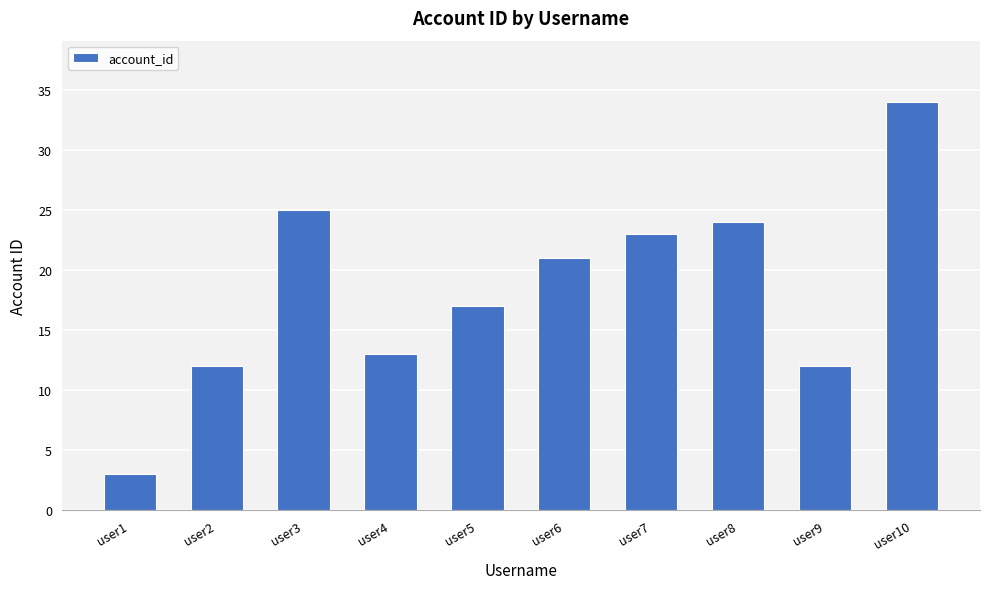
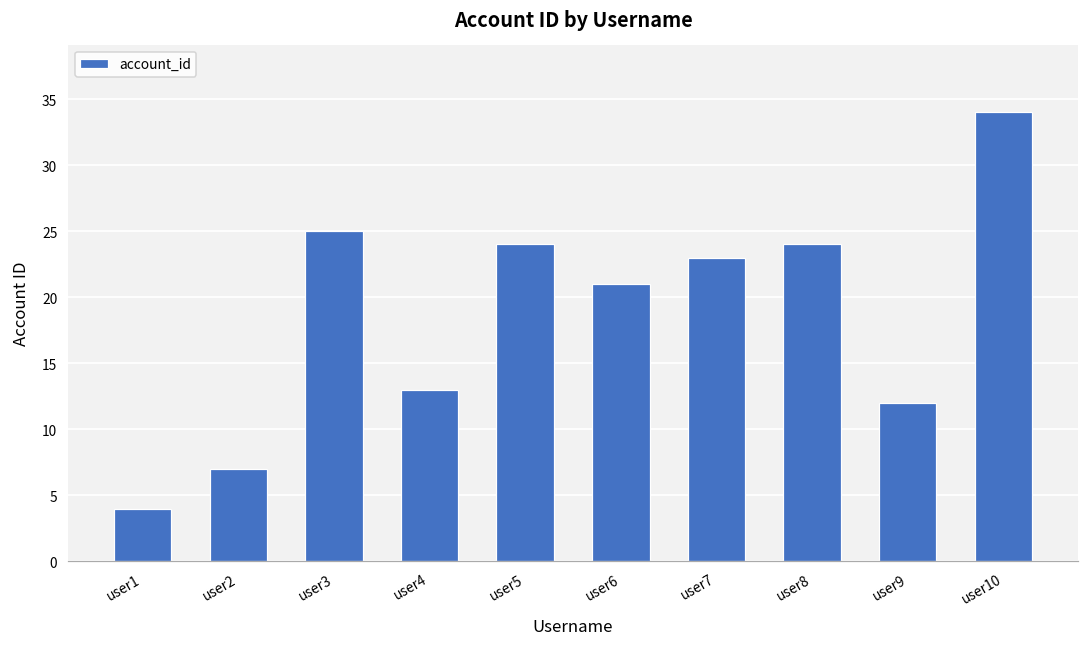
  {
-   "user1": 3,
-   "user2": 12,
+   "user1": 4,
+   "user2": 7,
    "user3": 25,
    "user4": 13,
-   "user5": 17,
+   "user5": 24,
    "user6": 21,
    "user7": 23,
    "user8": 24,
    "user9": 12,
    "user10": 34
  }
